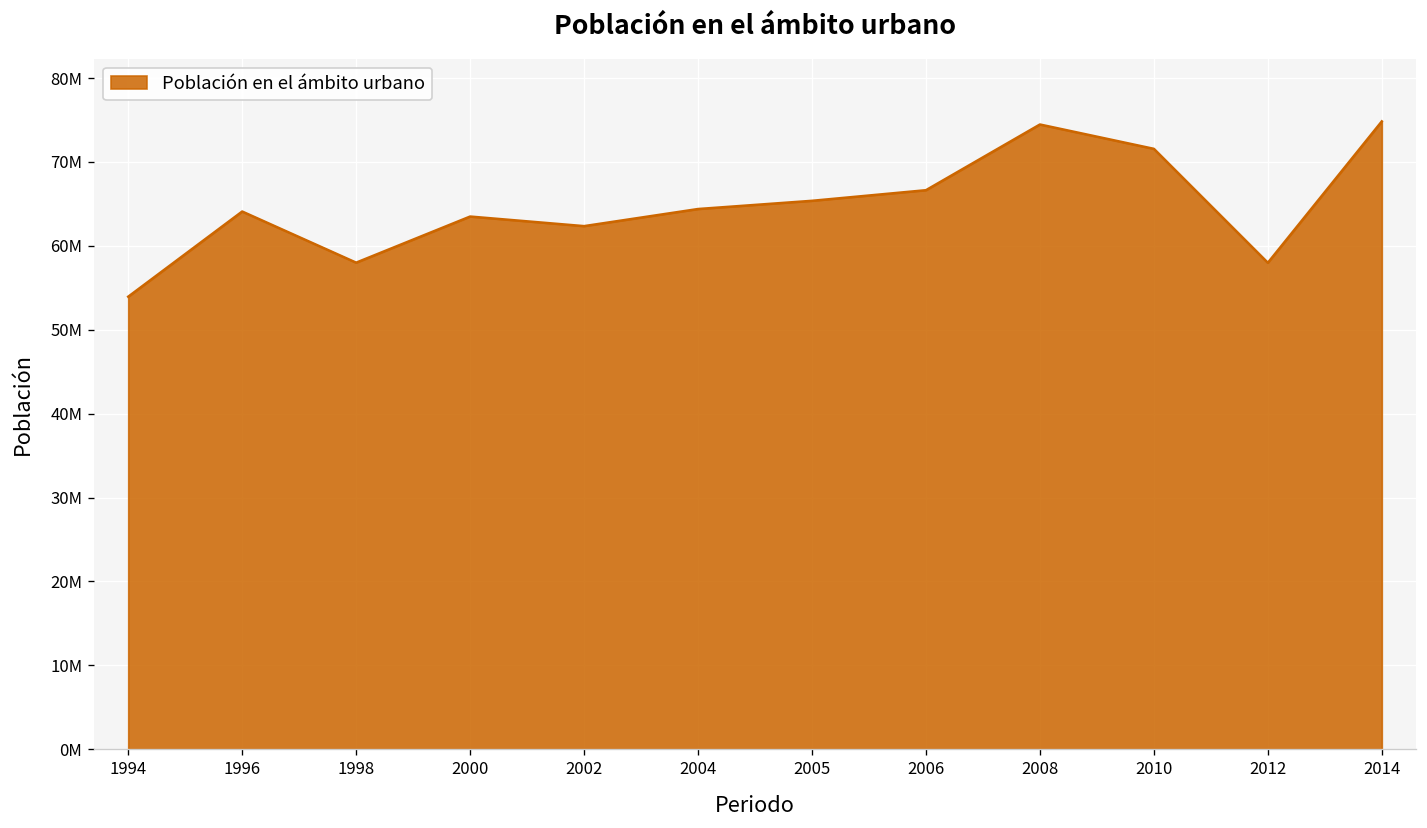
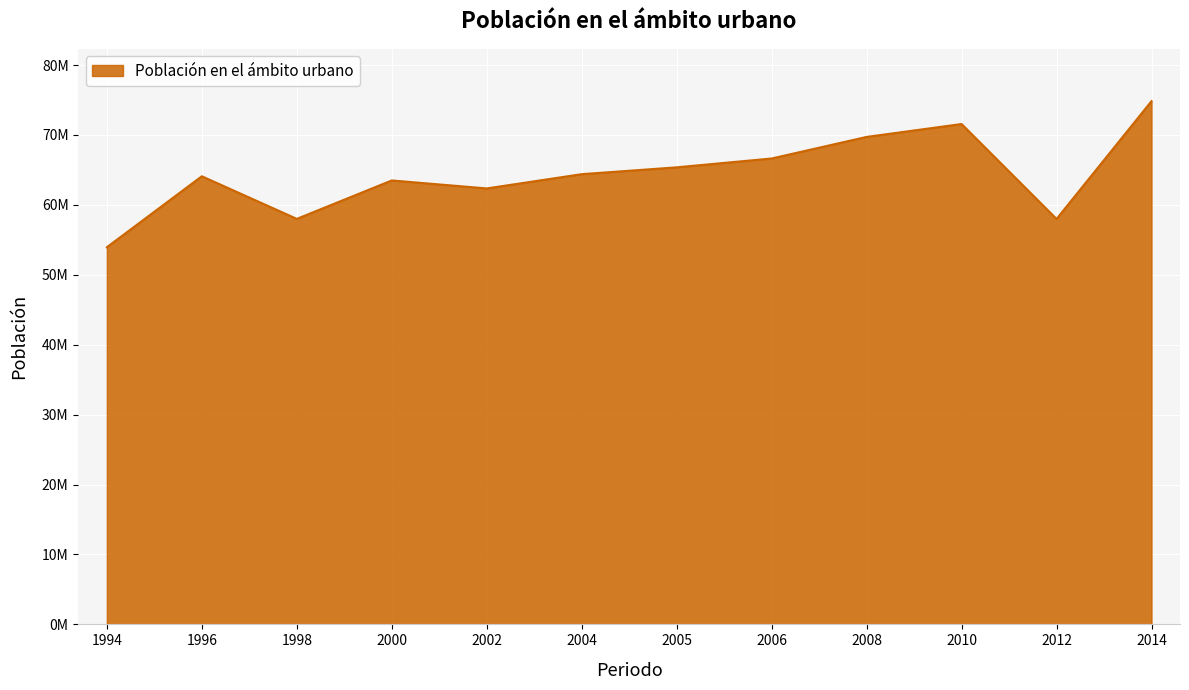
  {
    "1994": 54000000,
    "1996": 64000000,
    "1998": 58000000,
    "2000": 63000000,
    "2002": 62000000,
    "2004": 64000000,
    "2005": 65000000,
    "2006": 67000000,
-   "2008": 74000000,
+   "2008": 70000000,
    "2010": 72000000,
    "2012": 58000000,
    "2014": 75000000
  }
